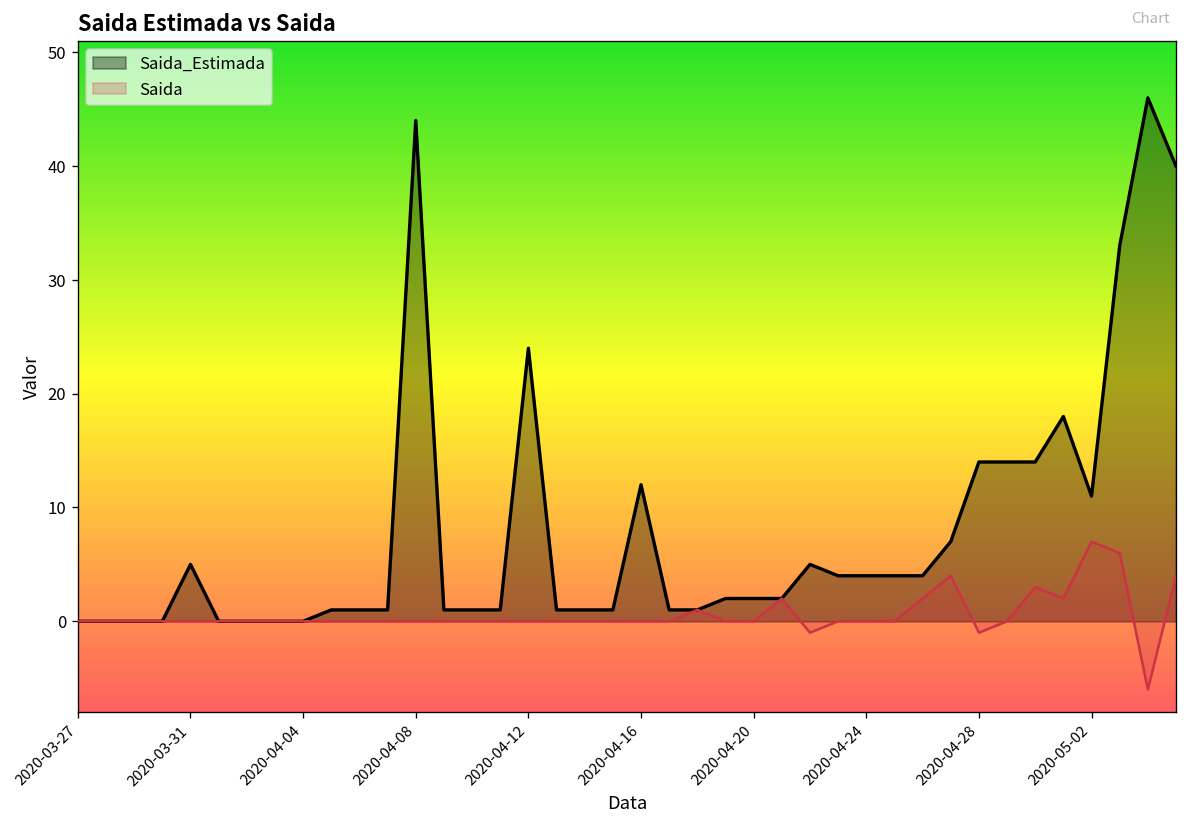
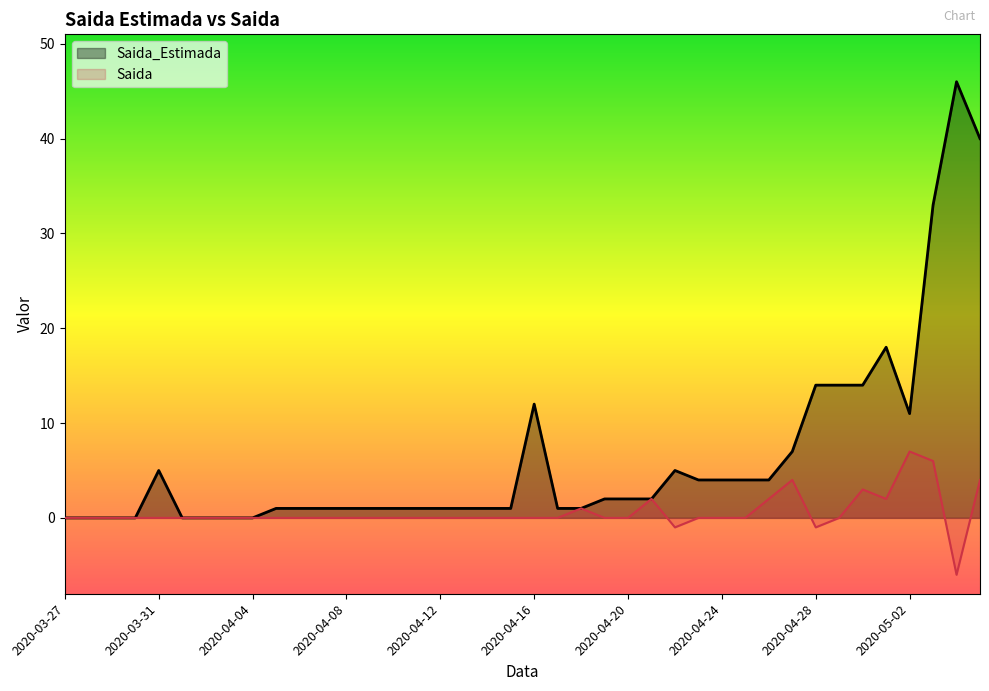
  {
    "Saida_Estimada": {
      "2020-03-31": 5,
-     "2020-04-08": 44,
-     "2020-04-12": 24,
+     "2020-04-08": 1,
+     "2020-04-12": 1,
      "2020-04-16": 12,
      "2020-04-20": 2,
      "2020-04-24": 4,
      "2020-04-28": 14,
      "2020-05-02": 11
    }
  }
